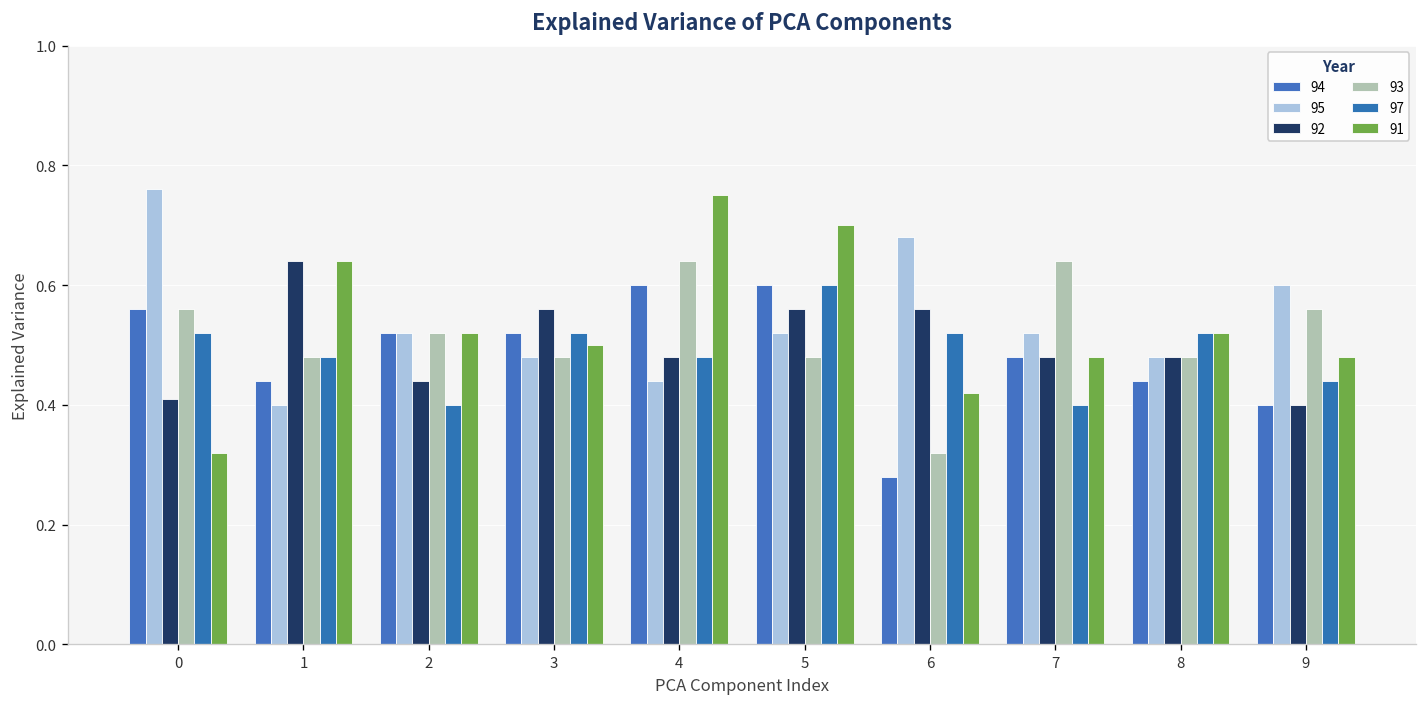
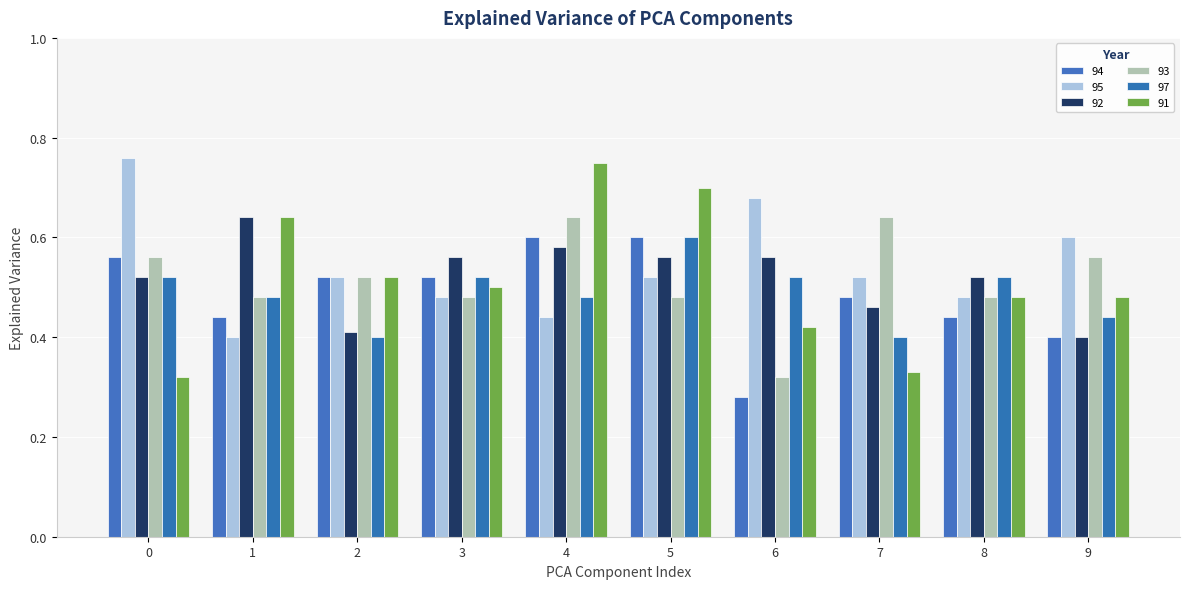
  {
    "92": {
-     "0": 0.41,
+     "0": 0.52,
      "1": 0.64,
-     "2": 0.44,
+     "2": 0.41,
      "3": 0.56,
-     "4": 0.48,
+     "4": 0.58,
      "5": 0.56,
      "6": 0.56,
-     "7": 0.48,
-     "8": 0.48,
+     "7": 0.46,
+     "8": 0.52,
      "9": 0.40
    },
    "91": {
      "0": 0.32,
      "1": 0.64,
      "2": 0.52,
      "3": 0.50,
      "4": 0.75,
      "5": 0.70,
      "6": 0.42,
-     "7": 0.48,
-     "8": 0.52,
+     "7": 0.33,
+     "8": 0.48,
      "9": 0.48
    }
  }
